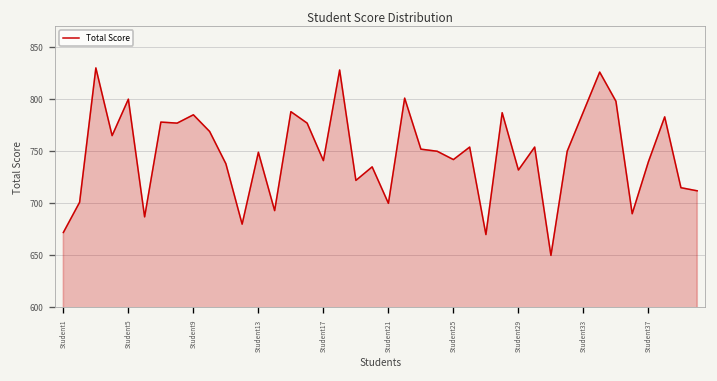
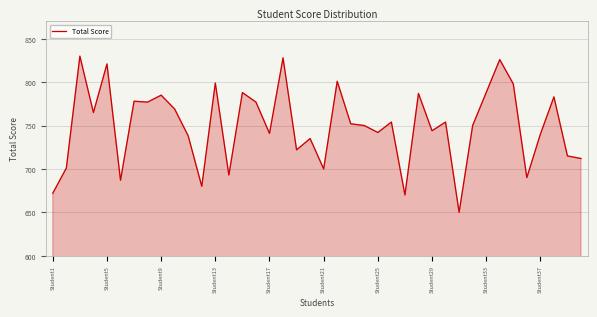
  {
    "Student1": 670,
-   "Student5": 800,
+   "Student5": 820,
    "Student9": 790,
-   "Student13": 750,
+   "Student13": 800,
    "Student17": 740,
    "Student21": 700,
    "Student25": 740,
-   "Student29": 730,
+   "Student29": 740,
    "Student33": 790,
    "Student37": 740
  }
